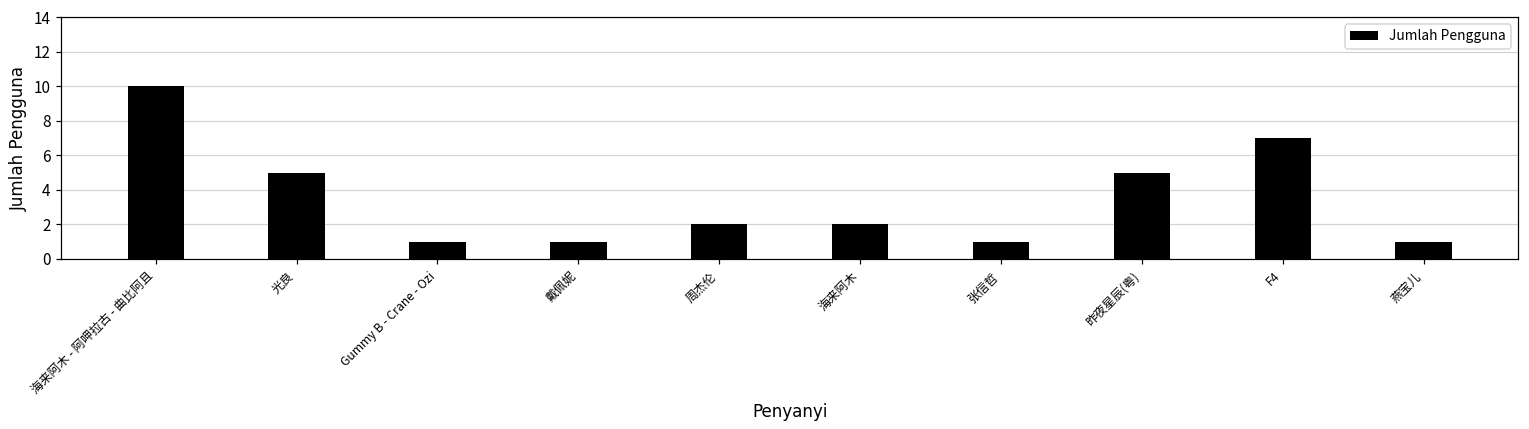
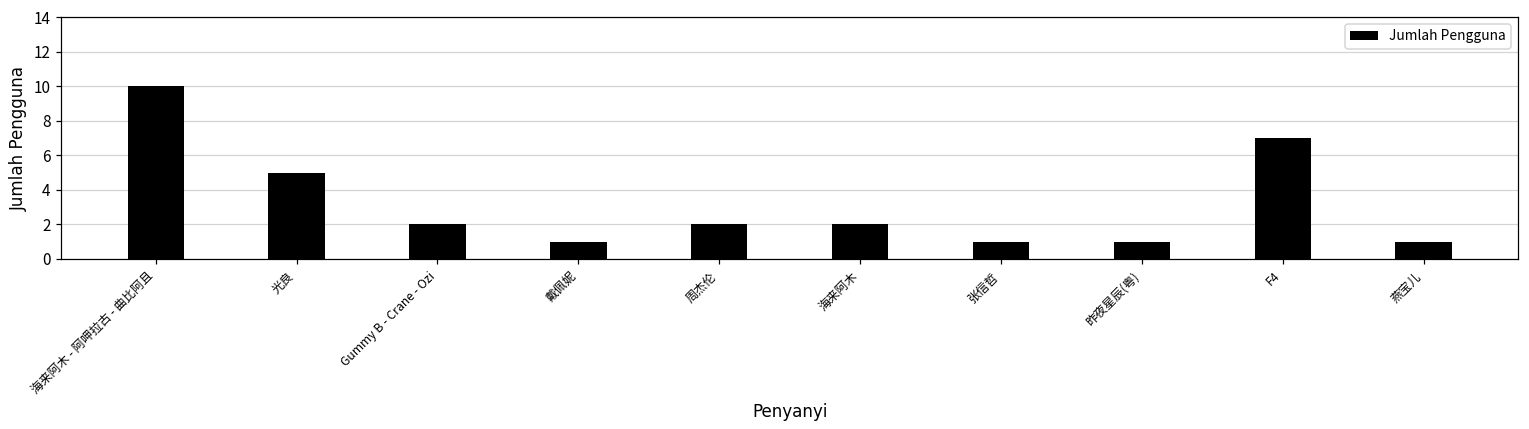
  {
    "海来阿木 - 阿呷拉古 - 曲比阿且": 10,
    "光良": 5,
-   "Gummy B - Crane - Ozi": 1,
+   "Gummy B - Crane - Ozi": 2,
    "戴佩妮": 1,
    "周杰伦": 2,
    "海来阿木": 2,
    "张信哲": 1,
-   "昨夜星辰(粤)": 5,
+   "昨夜星辰(粤)": 1,
    "F4": 7,
    "燕宝儿": 1
  }
